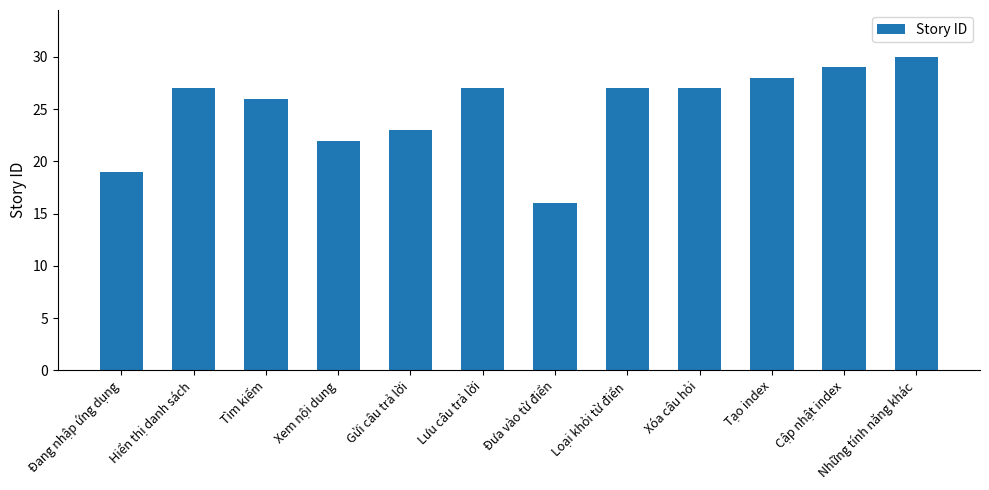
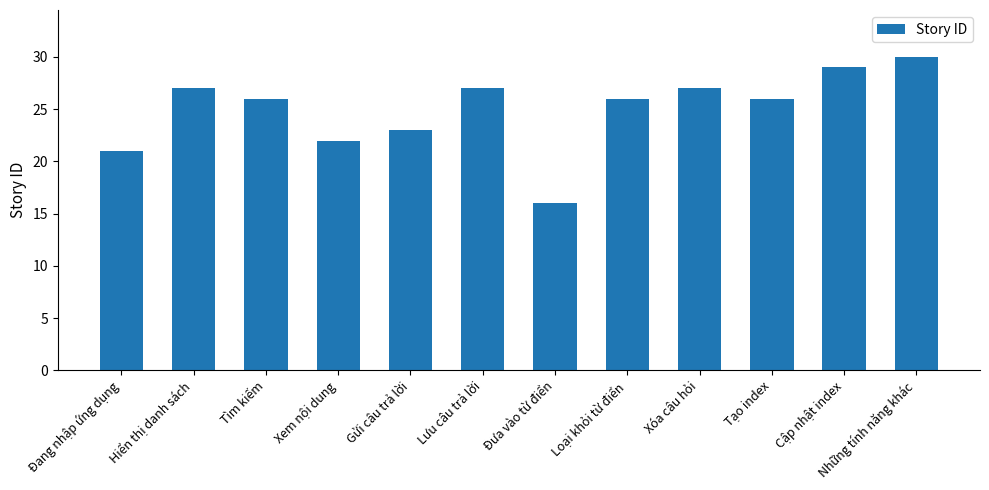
  {
-   "Đang nhập ứng dụng": 19,
+   "Đang nhập ứng dụng": 21,
    "Hiển thị danh sách": 27,
    "Tìm kiếm": 26,
    "Xem nội dung": 22,
    "Gửi câu trả lời": 23,
    "Lưu câu trả lời": 27,
    "Đưa vào từ điển": 16,
-   "Loại khỏi từ điển": 27,
+   "Loại khỏi từ điển": 26,
    "Xóa câu hỏi": 27,
-   "Tạo index": 28,
+   "Tạo index": 26,
    "Cập nhật index": 29,
    "Những tính năng khác": 30
  }
